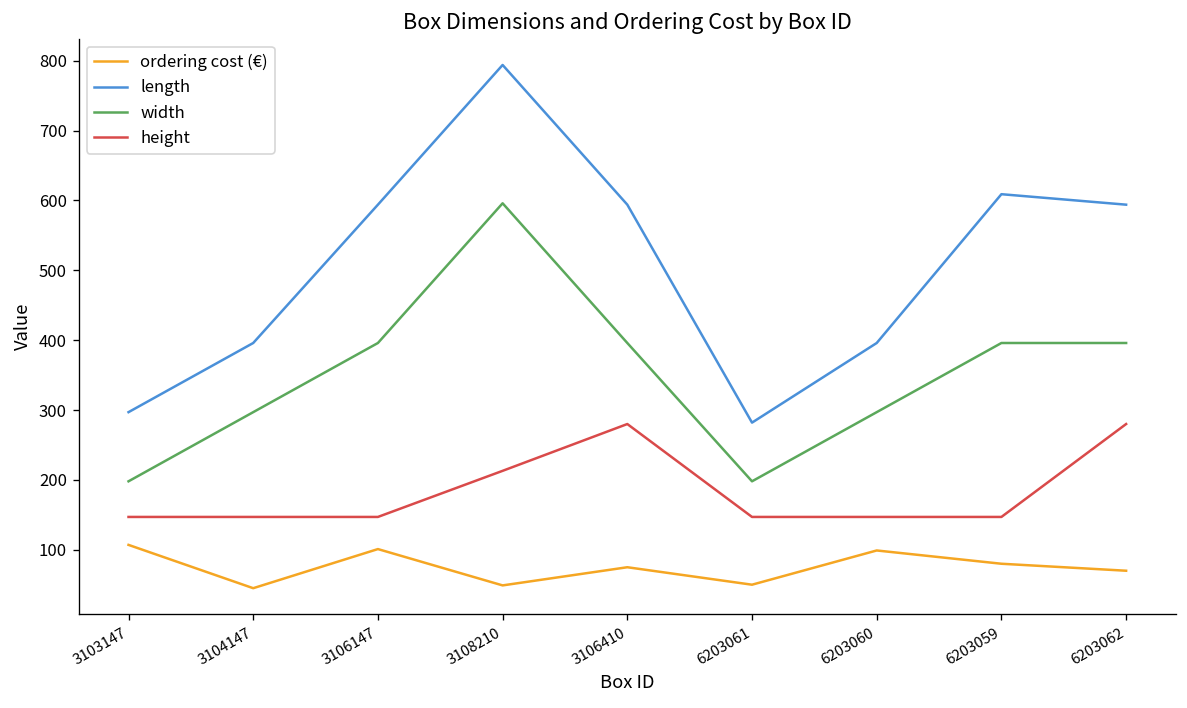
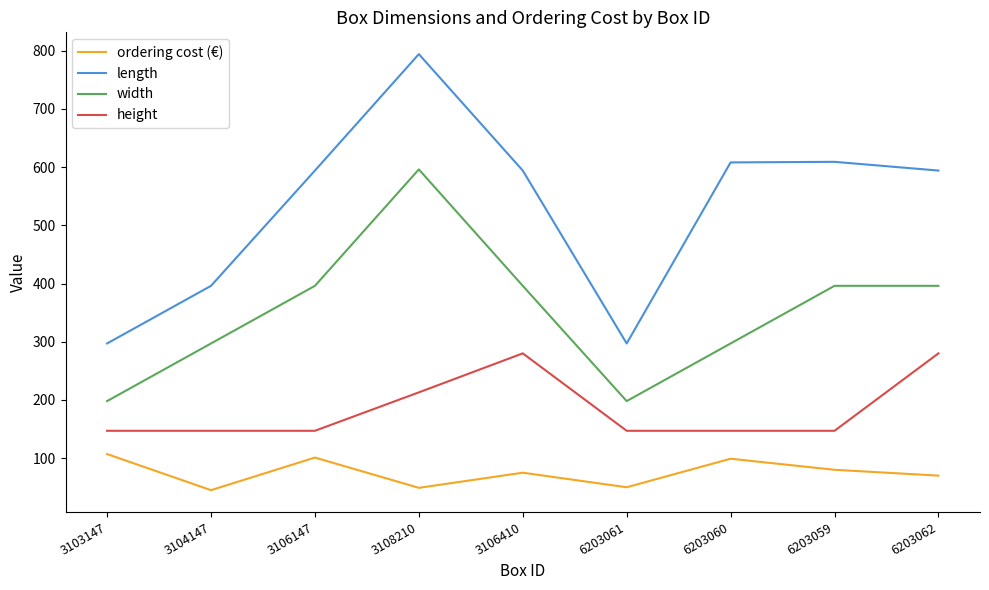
  {
    "ordering cost (€)": {
      "3103147": 110,
      "3104147": 50,
      "3106147": 100,
      "3108210": 50,
      "3106410": 80,
      "6203061": 50,
      "6203060": 100,
      "6203059": 80,
      "6203062": 70
    },
    "length": {
      "3103147": 300,
      "3104147": 400,
      "3106147": 590,
      "3108210": 790,
      "3106410": 590,
-     "6203061": 280,
-     "6203060": 400,
+     "6203061": 300,
+     "6203060": 610,
      "6203059": 610,
      "6203062": 590
    },
    "width": {
      "3103147": 200,
      "3104147": 300,
      "3106147": 400,
      "3108210": 600,
      "3106410": 400,
      "6203061": 200,
      "6203060": 300,
      "6203059": 400,
      "6203062": 400
    },
    "height": {
      "3103147": 150,
      "3104147": 150,
      "3106147": 150,
      "3108210": 210,
      "3106410": 280,
      "6203061": 150,
      "6203060": 150,
      "6203059": 150,
      "6203062": 280
    }
  }
